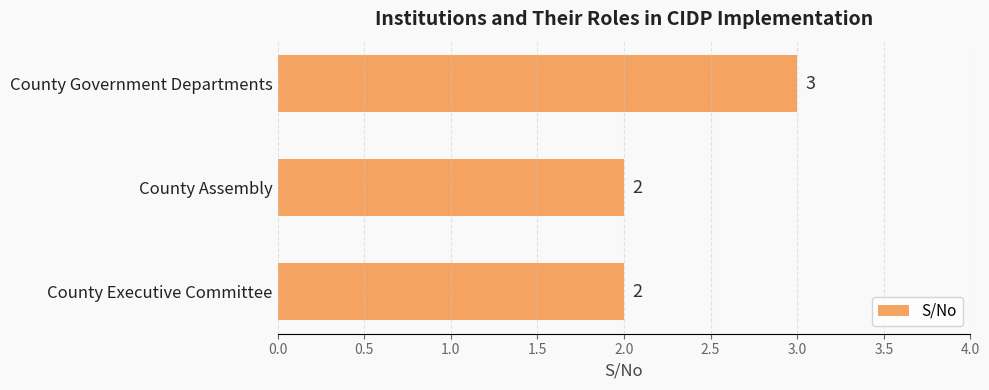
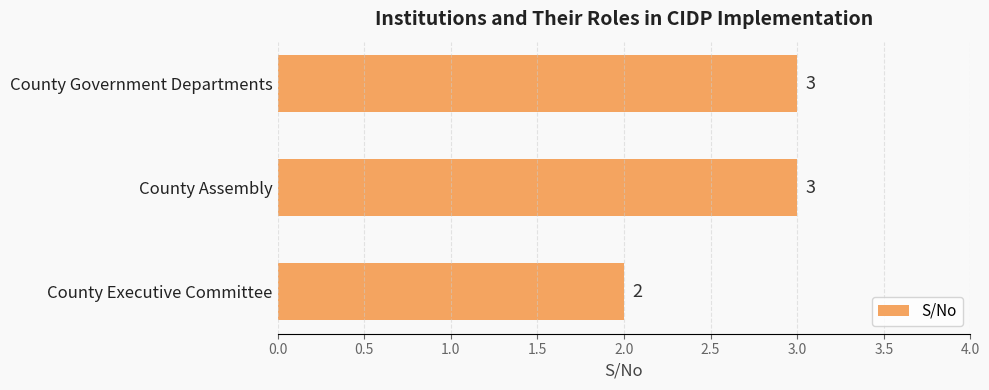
  {
    "County Government Departments": 3,
-   "County Assembly": 2,
+   "County Assembly": 3,
    "County Executive Committee": 2
  }
